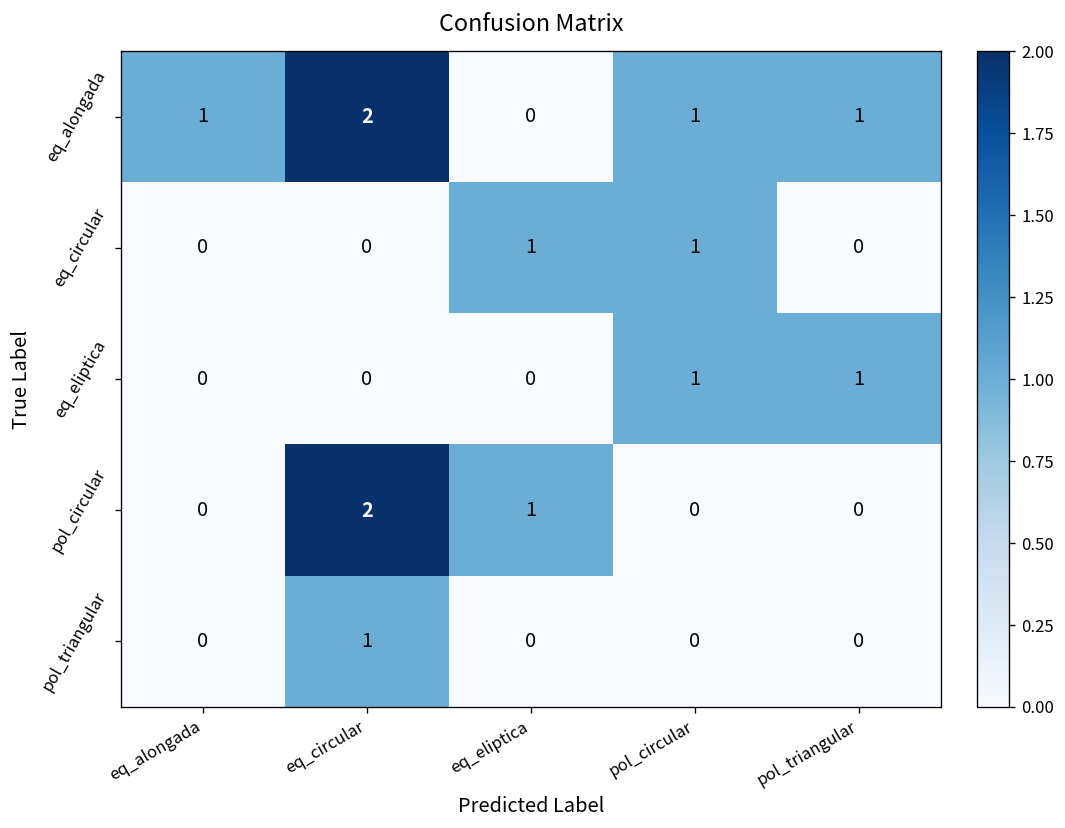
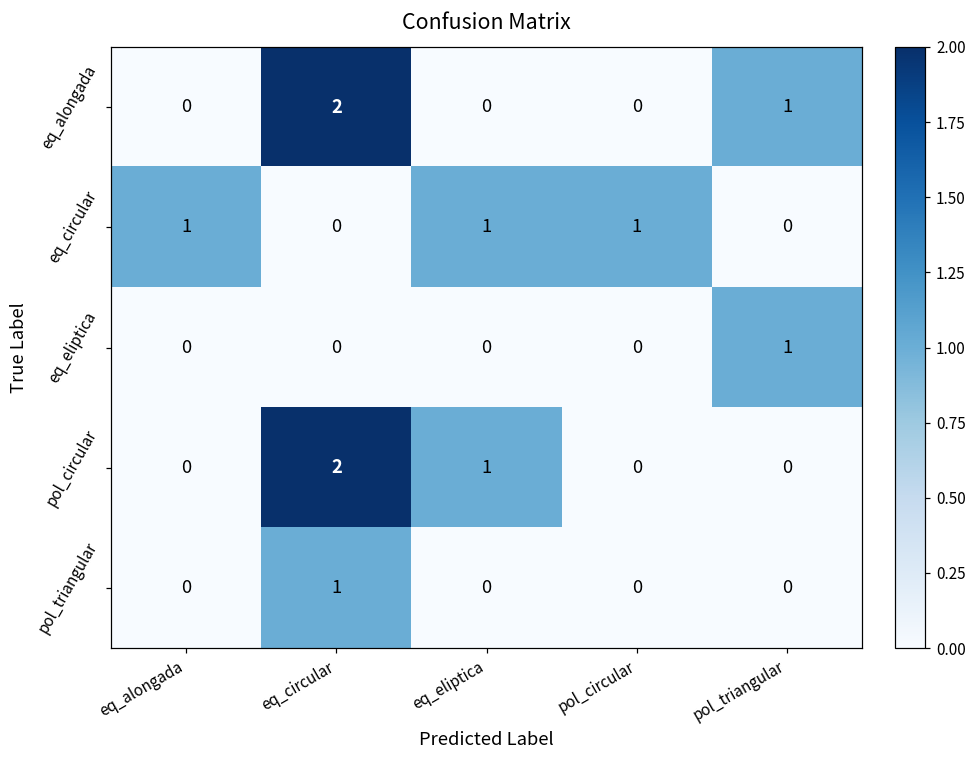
  {
    "eq_alongada": {
-     "eq_alongada": 1,
+     "eq_alongada": 0,
      "eq_circular": 2,
      "eq_eliptica": 0,
-     "pol_circular": 1,
+     "pol_circular": 0,
      "pol_triangular": 1
    },
    "eq_circular": {
-     "eq_alongada": 0,
+     "eq_alongada": 1,
      "eq_circular": 0,
      "eq_eliptica": 1,
      "pol_circular": 1,
      "pol_triangular": 0
    },
    "eq_eliptica": {
      "eq_alongada": 0,
      "eq_circular": 0,
      "eq_eliptica": 0,
-     "pol_circular": 1,
+     "pol_circular": 0,
      "pol_triangular": 1
    },
    "pol_circular": {
      "eq_alongada": 0,
      "eq_circular": 2,
      "eq_eliptica": 1,
      "pol_circular": 0,
      "pol_triangular": 0
    },
    "pol_triangular": {
      "eq_alongada": 0,
      "eq_circular": 1,
      "eq_eliptica": 0,
      "pol_circular": 0,
      "pol_triangular": 0
    }
  }
